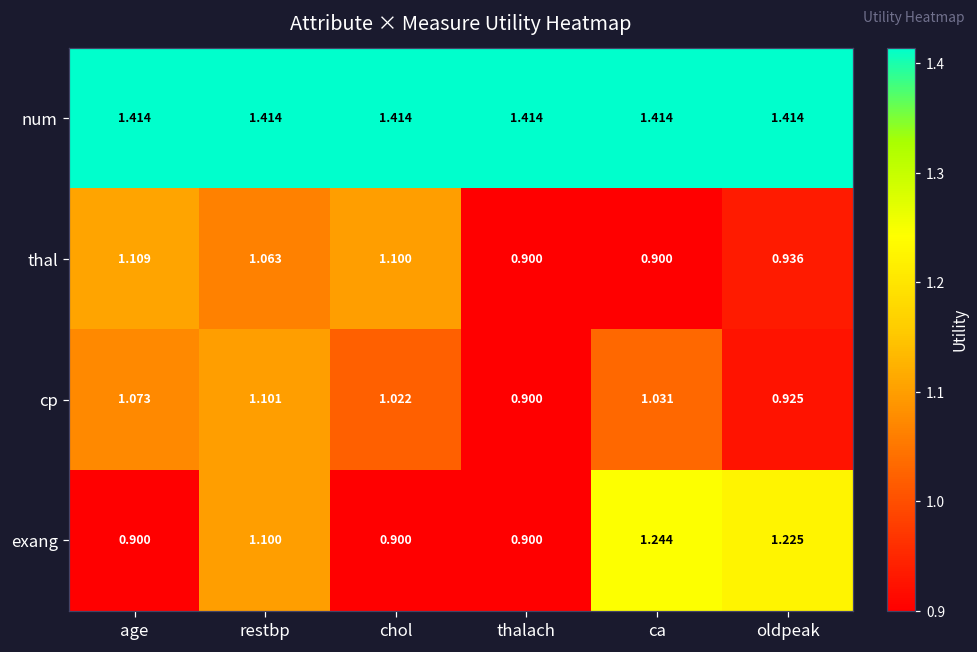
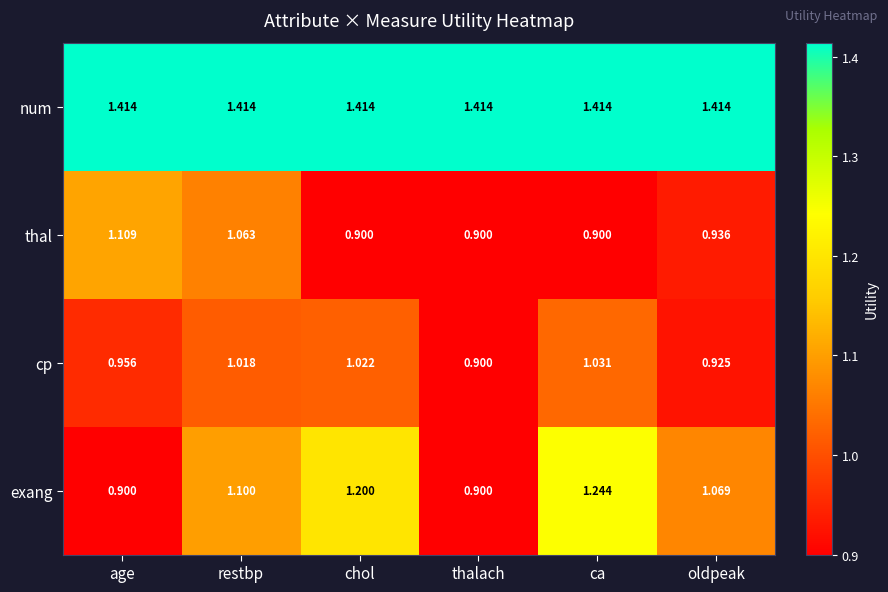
  {
    "num": {
      "age": 1.414,
      "restbp": 1.414,
      "chol": 1.414,
      "thalach": 1.414,
      "ca": 1.414,
      "oldpeak": 1.414
    },
    "thal": {
      "age": 1.109,
      "restbp": 1.063,
-     "chol": 1.100,
+     "chol": 0.900,
      "thalach": 0.900,
      "ca": 0.900,
      "oldpeak": 0.936
    },
    "cp": {
-     "age": 1.073,
-     "restbp": 1.101,
+     "age": 0.956,
+     "restbp": 1.018,
      "chol": 1.022,
      "thalach": 0.900,
      "ca": 1.031,
      "oldpeak": 0.925
    },
    "exang": {
      "age": 0.900,
      "restbp": 1.100,
-     "chol": 0.900,
+     "chol": 1.200,
      "thalach": 0.900,
      "ca": 1.244,
-     "oldpeak": 1.225
+     "oldpeak": 1.069
    }
  }
